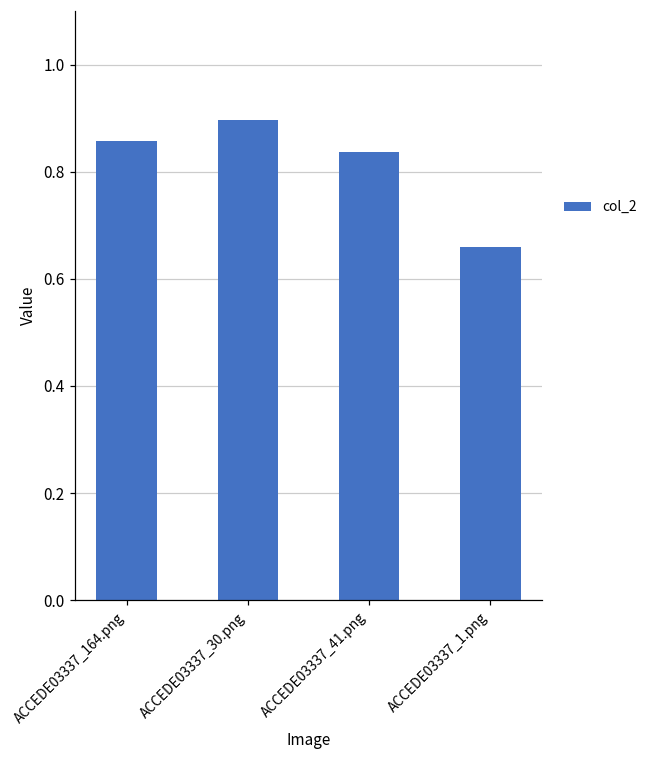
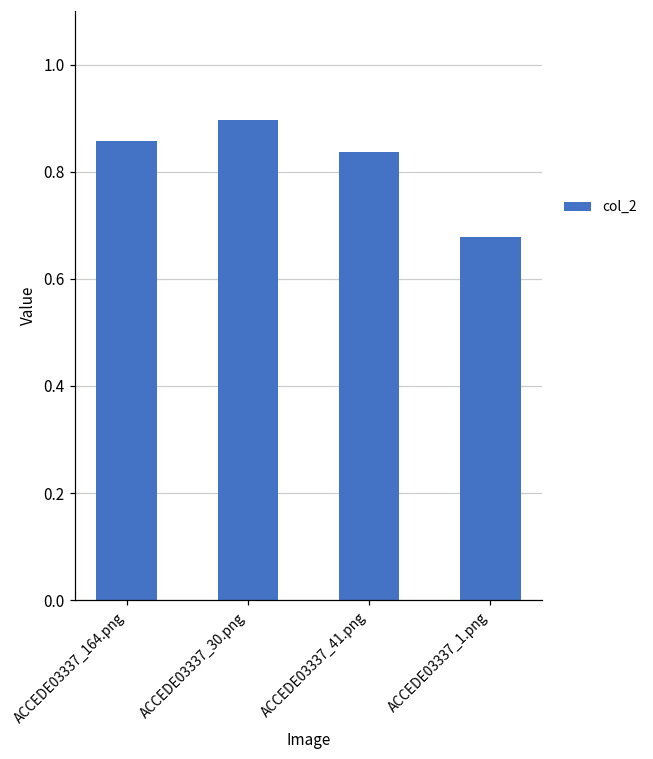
  {
    "ACCEDE03337_164.png": 0.86,
    "ACCEDE03337_30.png": 0.90,
    "ACCEDE03337_41.png": 0.84,
-   "ACCEDE03337_1.png": 0.66
+   "ACCEDE03337_1.png": 0.68
  }
